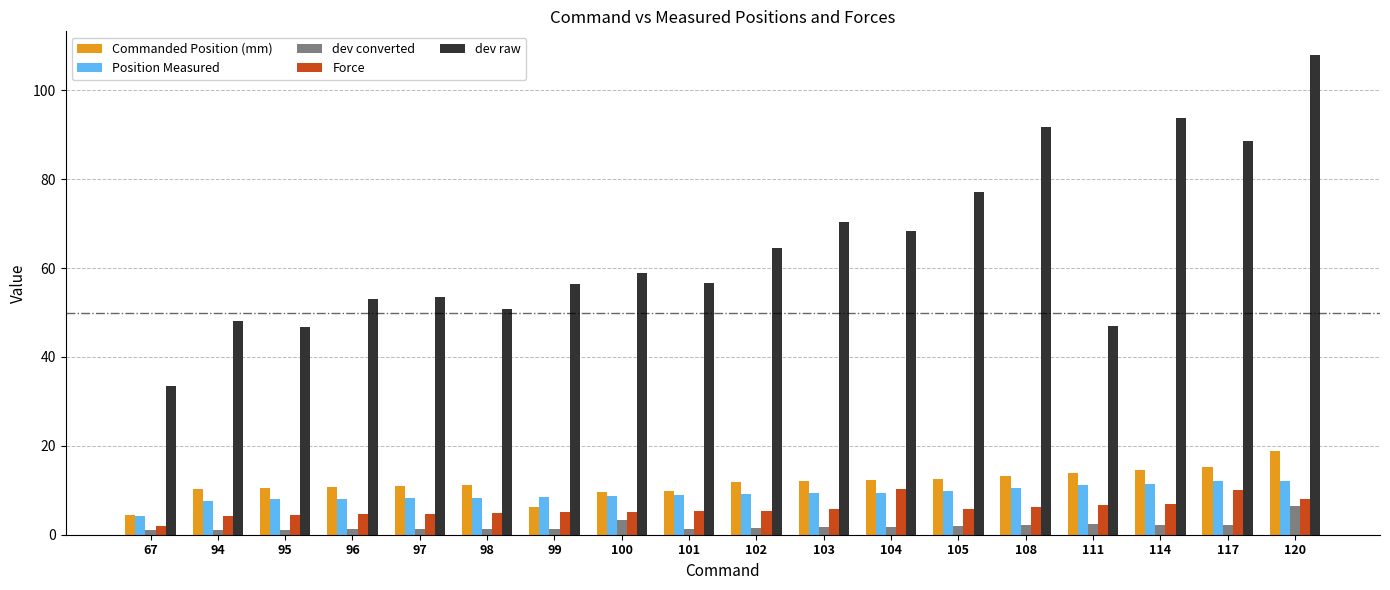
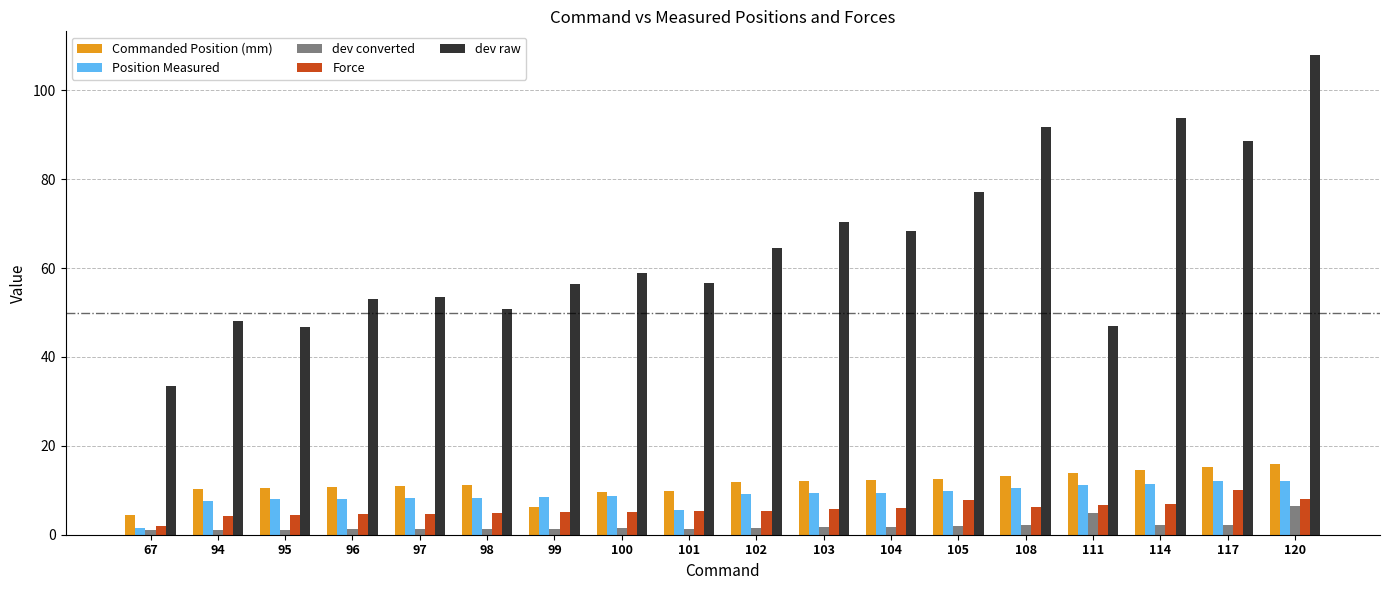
  {
    "Commanded Position (mm)": {
      "67": 4,
      "94": 10,
      "95": 10,
      "96": 11,
      "97": 11,
      "98": 11,
      "99": 6,
      "100": 10,
      "101": 10,
      "102": 12,
      "103": 12,
      "104": 12,
      "105": 13,
      "108": 13,
      "111": 14,
      "114": 15,
      "117": 15,
-     "120": 19
+     "120": 16
    },
    "Position Measured": {
-     "67": 4,
+     "67": 2,
      "94": 8,
      "95": 8,
      "96": 8,
      "97": 8,
      "98": 8,
      "99": 9,
      "100": 9,
-     "101": 9,
+     "101": 5,
      "102": 9,
      "103": 9,
      "104": 9,
      "105": 10,
      "108": 11,
      "111": 11,
      "114": 11,
      "117": 12,
      "120": 12
    },
    "dev converted": {
      "67": 1,
      "94": 1,
      "95": 1,
      "96": 1,
      "97": 1,
      "98": 1,
      "99": 1,
-     "100": 3,
+     "100": 1,
      "101": 1,
      "102": 2,
      "103": 2,
      "104": 2,
      "105": 2,
      "108": 2,
-     "111": 2,
+     "111": 5,
      "114": 2,
      "117": 2,
      "120": 6
    },
    "Force": {
      "67": 2,
      "94": 4,
      "95": 4,
      "96": 5,
      "97": 5,
      "98": 5,
      "99": 5,
      "100": 5,
      "101": 5,
      "102": 5,
      "103": 6,
-     "104": 10,
-     "105": 6,
+     "104": 6,
+     "105": 8,
      "108": 6,
      "111": 7,
      "114": 7,
      "117": 10,
      "120": 8
    },
    "dev raw": {
      "67": 33,
      "94": 48,
      "95": 47,
      "96": 53,
      "97": 53,
      "98": 51,
      "99": 56,
      "100": 59,
      "101": 57,
      "102": 64,
      "103": 70,
      "104": 68,
      "105": 77,
      "108": 92,
      "111": 47,
      "114": 94,
      "117": 89,
      "120": 108
    }
  }
